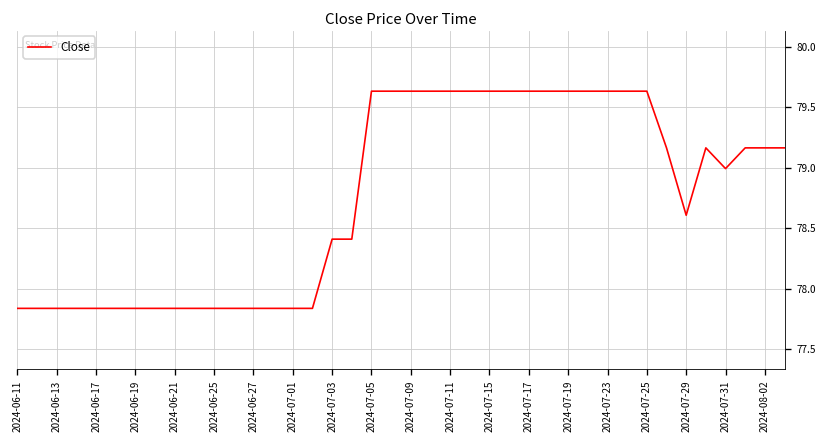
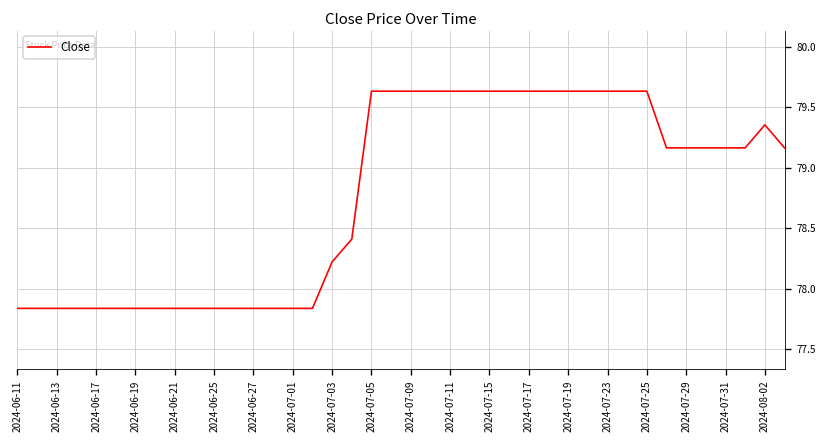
  {
    "2024-06-11": 77.84,
    "2024-06-13": 77.84,
    "2024-06-17": 77.84,
    "2024-06-19": 77.84,
    "2024-06-21": 77.84,
    "2024-06-25": 77.84,
    "2024-06-27": 77.84,
    "2024-07-01": 77.84,
-   "2024-07-03": 78.41,
+   "2024-07-03": 78.22,
    "2024-07-05": 79.63,
    "2024-07-09": 79.63,
    "2024-07-11": 79.63,
    "2024-07-15": 79.63,
    "2024-07-17": 79.63,
    "2024-07-19": 79.63,
    "2024-07-23": 79.63,
    "2024-07-25": 79.63,
-   "2024-07-29": 78.61,
-   "2024-07-31": 78.99,
-   "2024-08-02": 79.17
+   "2024-07-29": 79.17,
+   "2024-07-31": 79.17,
+   "2024-08-02": 79.36
  }
